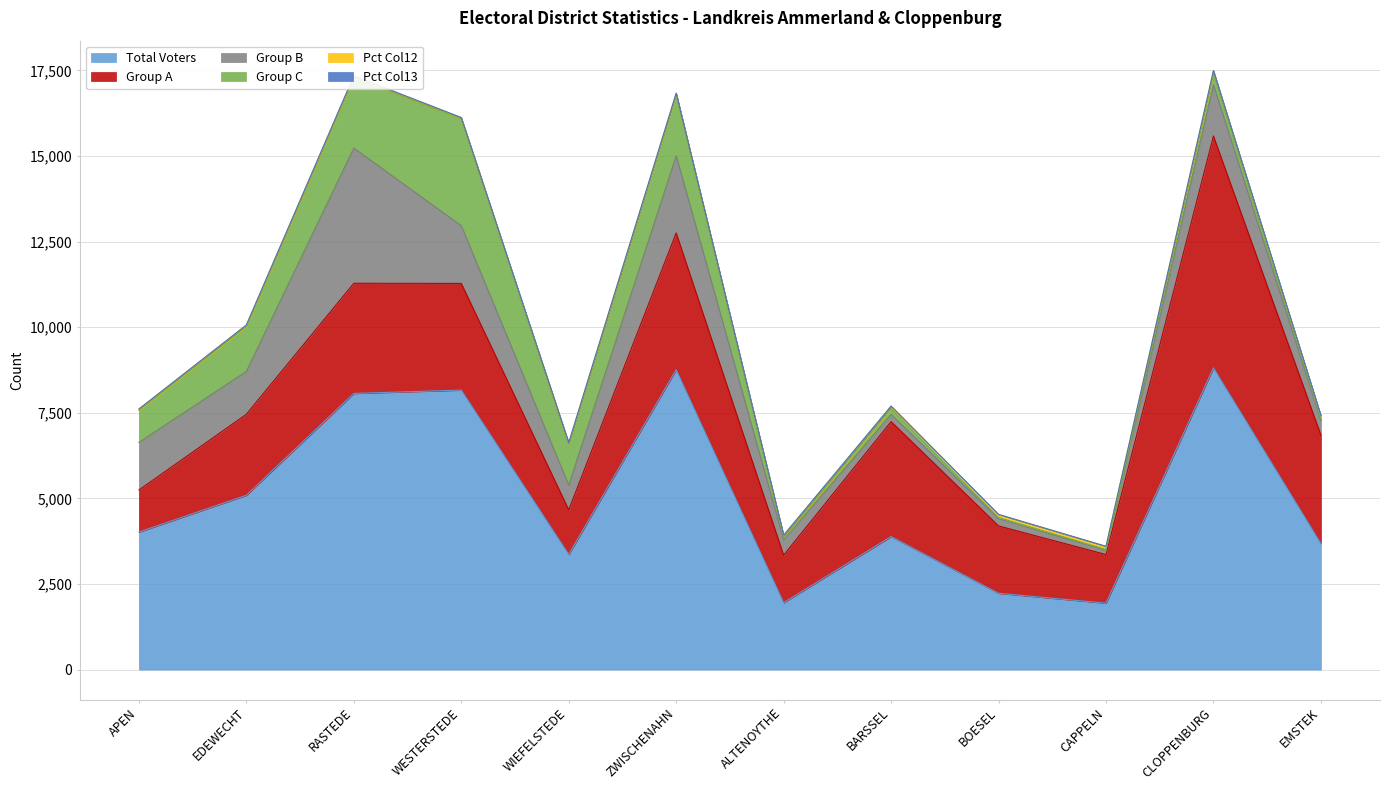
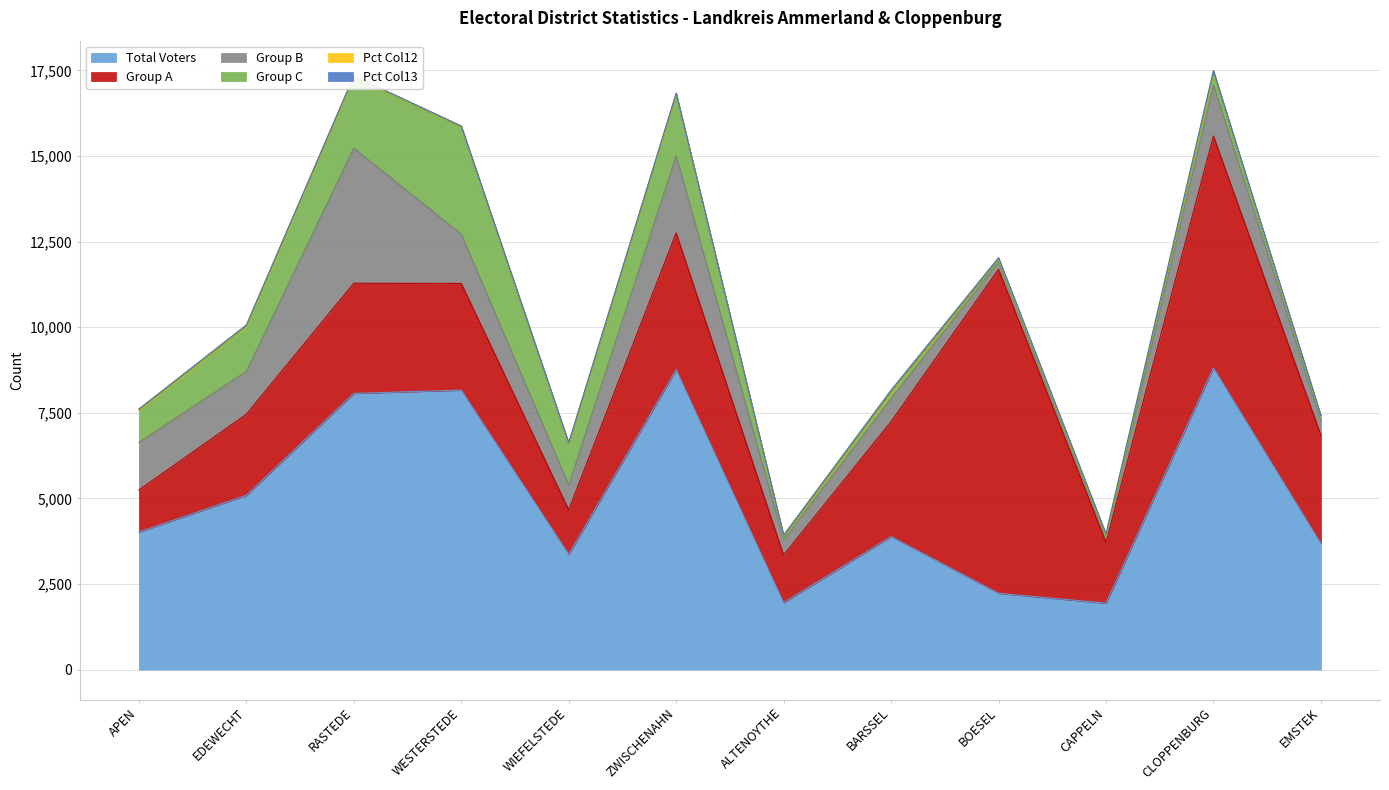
  {
    "Group A": {
      "APEN": "1,200",
      "EDEWECHT": "2,400",
      "RASTEDE": "3,200",
      "WESTERSTEDE": "3,100",
      "WIEFELSTEDE": "1,300",
      "ZWISCHENAHN": "4,000",
      "ALTENOYTHE": "1,400",
      "BARSSEL": "3,400",
-     "BOESEL": "2,000",
-     "CAPPELN": "1,400",
+     "BOESEL": "9,500",
+     "CAPPELN": "1,800",
      "CLOPPENBURG": "6,800",
      "EMSTEK": "3,200"
    },
    "Group B": {
      "APEN": "1,400",
      "EDEWECHT": "1,300",
      "RASTEDE": "3,900",
-     "WESTERSTEDE": "1,700",
+     "WESTERSTEDE": "1,400",
      "WIEFELSTEDE": "700",
      "ZWISCHENAHN": "2,300",
-     "BARSSEL": "200",
+     "BARSSEL": "700",
      "CLOPPENBURG": "1,500"
    },
    "Group C": {
      "BARSSEL": "200",
      "CLOPPENBURG": "300"
    }
  }
